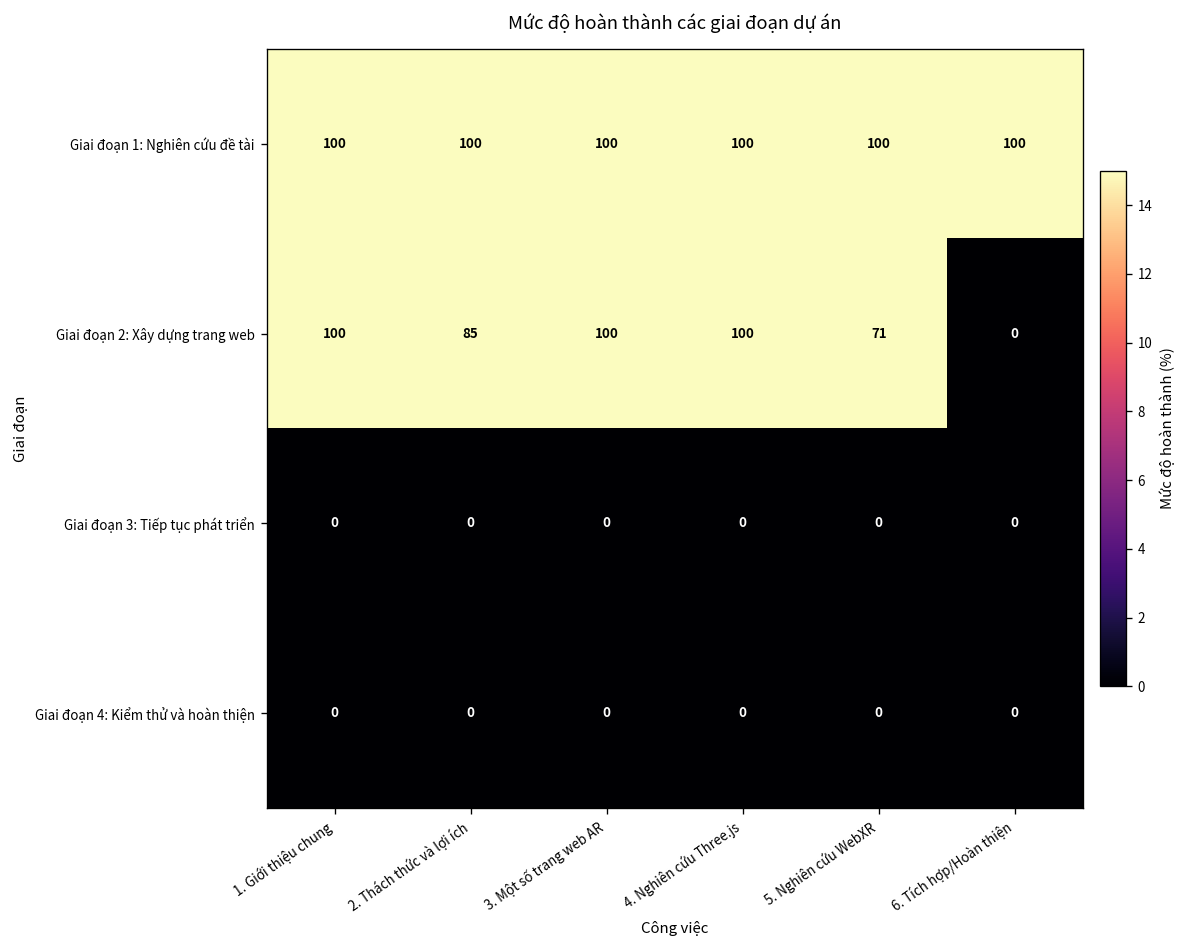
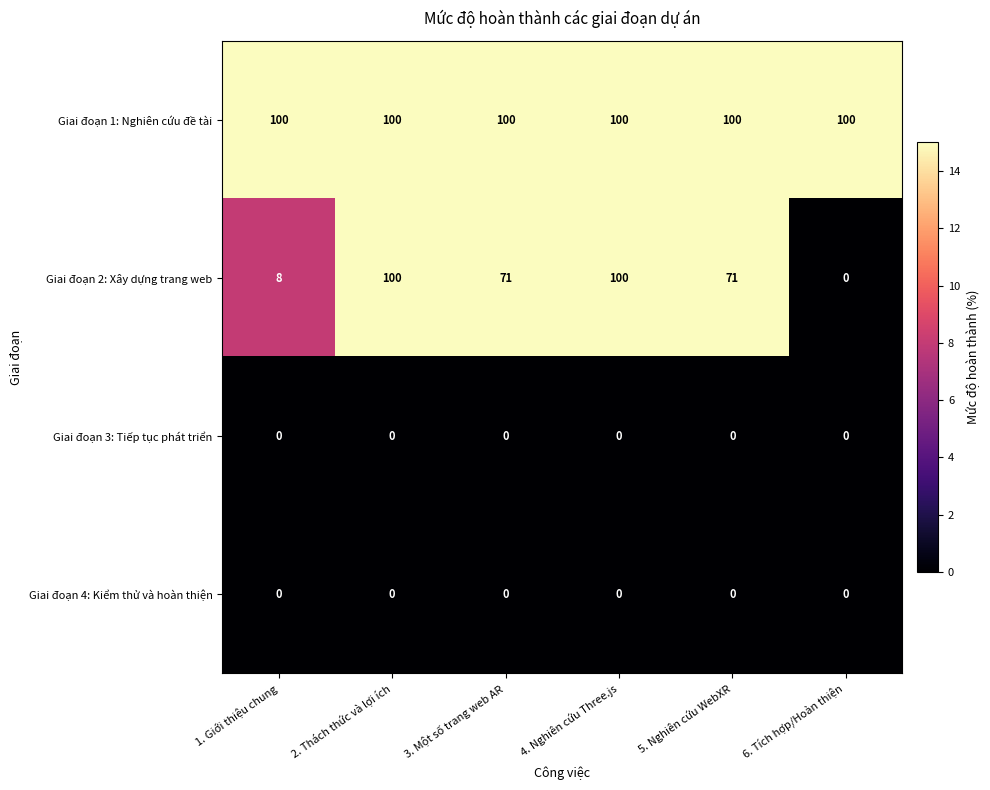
  {
    "Giai đoạn 1: Nghiên cứu đề tài": {
      "1. Giới thiệu chung": 100,
      "2. Thách thức và lợi ích": 100,
      "3. Một số trang web AR": 100,
      "4. Nghiên cứu Three.js": 100,
      "5. Nghiên cứu WebXR": 100,
      "6. Tích hợp/Hoàn thiện": 100
    },
    "Giai đoạn 2: Xây dựng trang web": {
-     "1. Giới thiệu chung": 100,
-     "2. Thách thức và lợi ích": 85,
-     "3. Một số trang web AR": 100,
+     "1. Giới thiệu chung": 8,
+     "2. Thách thức và lợi ích": 100,
+     "3. Một số trang web AR": 71,
      "4. Nghiên cứu Three.js": 100,
      "5. Nghiên cứu WebXR": 71,
      "6. Tích hợp/Hoàn thiện": 0
    },
    "Giai đoạn 3: Tiếp tục phát triển": {
      "1. Giới thiệu chung": 0,
      "2. Thách thức và lợi ích": 0,
      "3. Một số trang web AR": 0,
      "4. Nghiên cứu Three.js": 0,
      "5. Nghiên cứu WebXR": 0,
      "6. Tích hợp/Hoàn thiện": 0
    },
    "Giai đoạn 4: Kiểm thử và hoàn thiện": {
      "1. Giới thiệu chung": 0,
      "2. Thách thức và lợi ích": 0,
      "3. Một số trang web AR": 0,
      "4. Nghiên cứu Three.js": 0,
      "5. Nghiên cứu WebXR": 0,
      "6. Tích hợp/Hoàn thiện": 0
    }
  }
